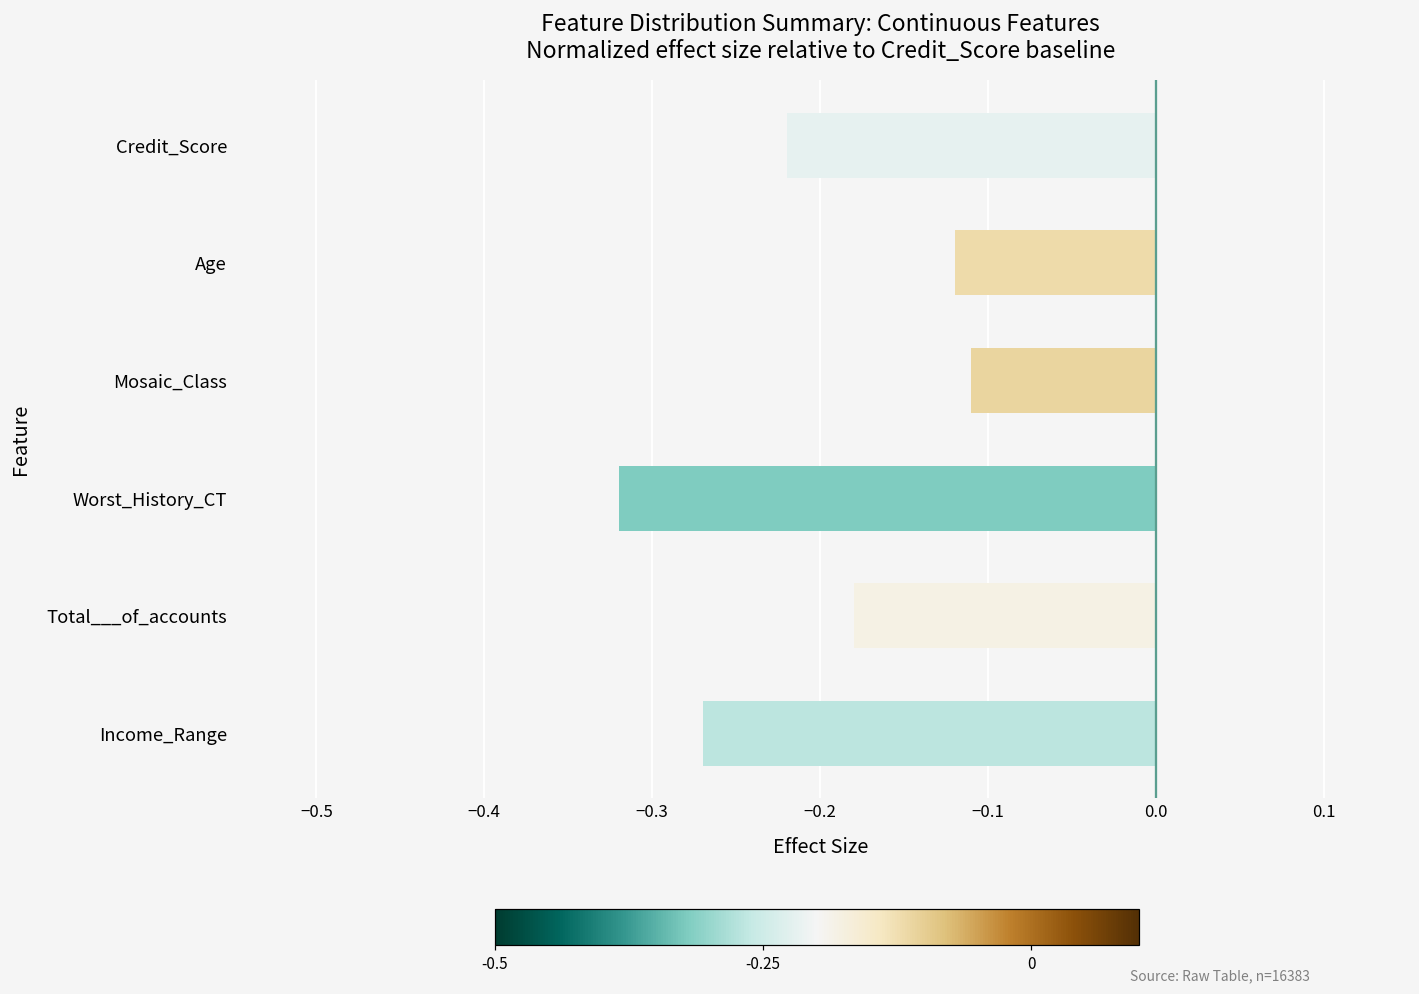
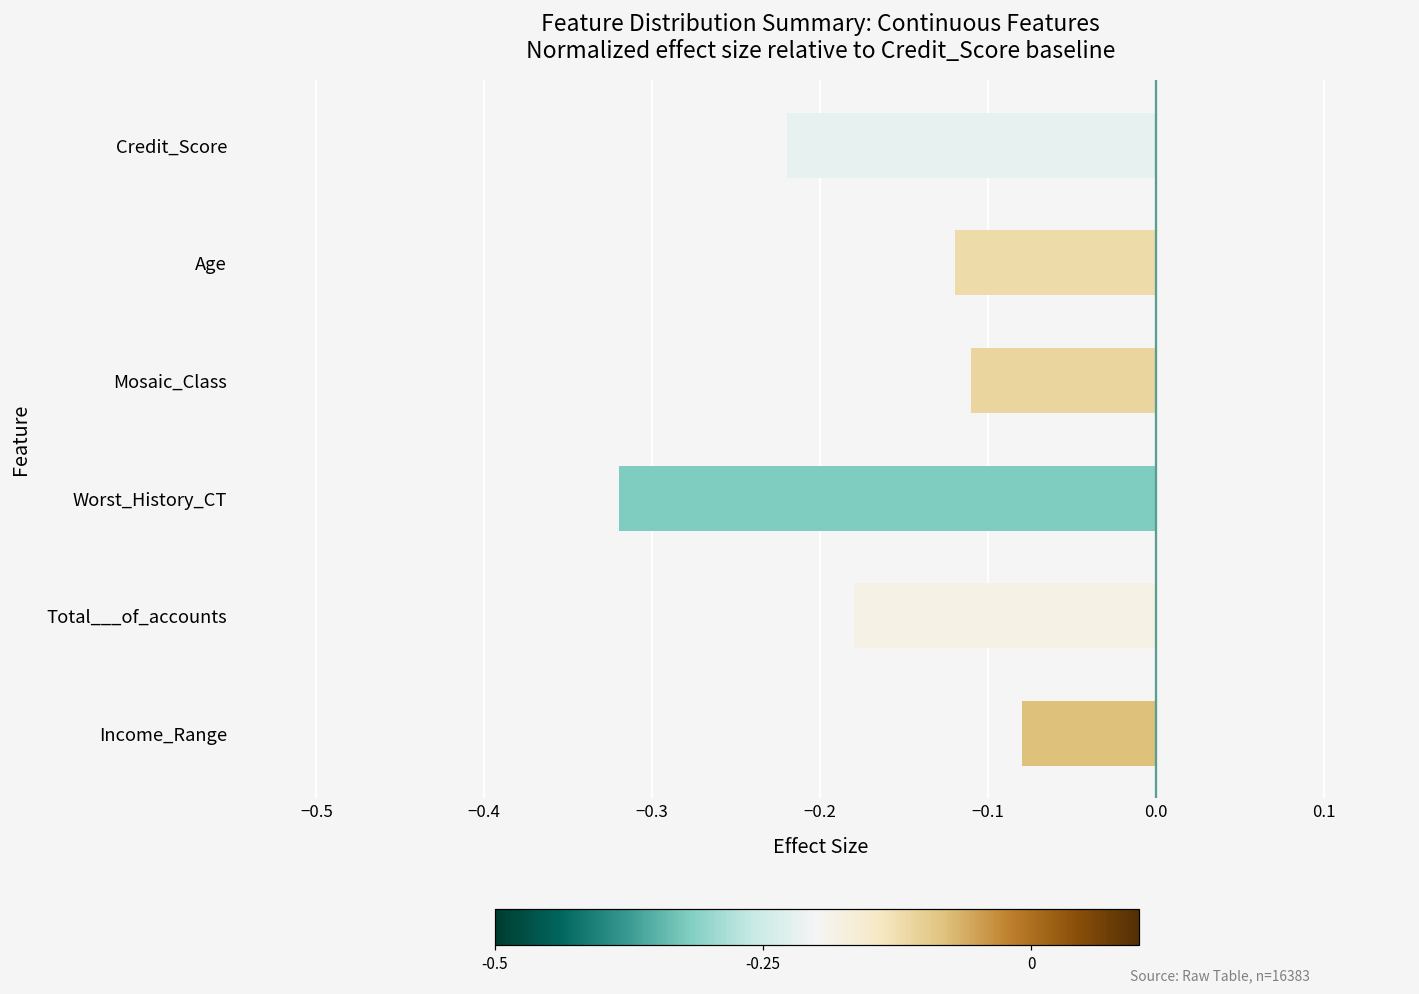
  {
    "Credit_Score": -0.22,
    "Age": -0.12,
    "Mosaic_Class": -0.11,
    "Worst_History_CT": -0.32,
    "Total___of_accounts": -0.18,
-   "Income_Range": -0.27
+   "Income_Range": -0.08
  }
